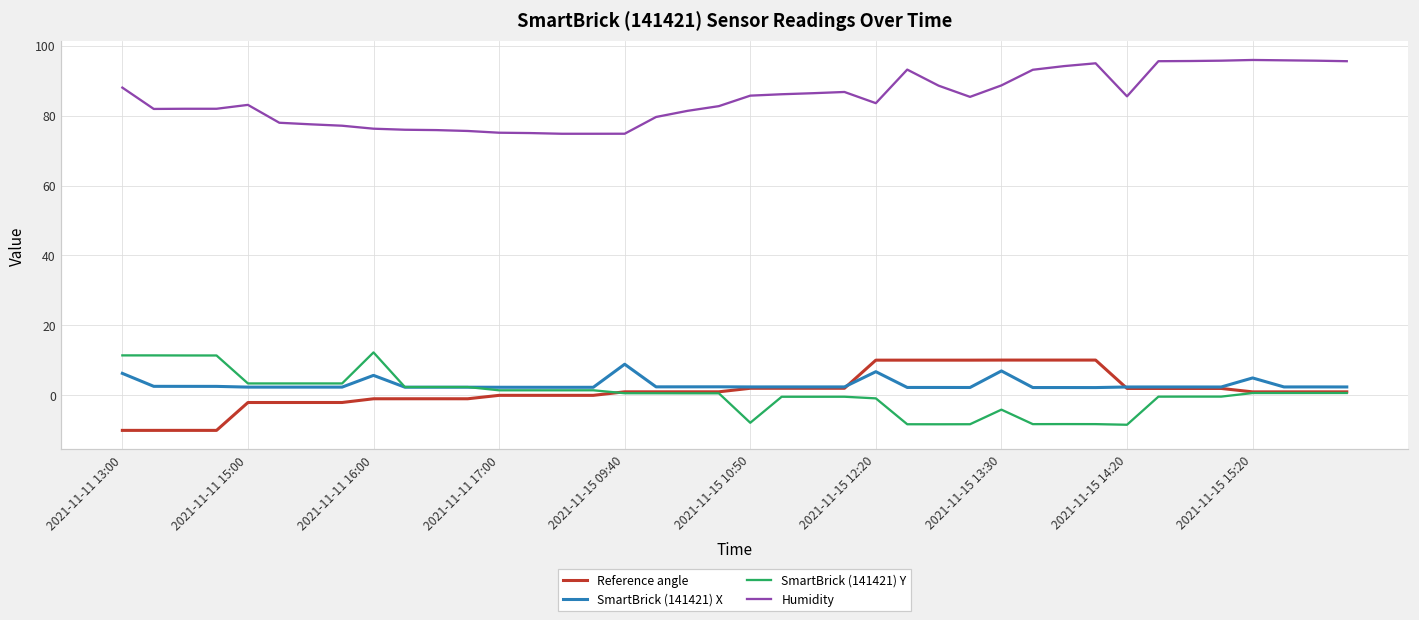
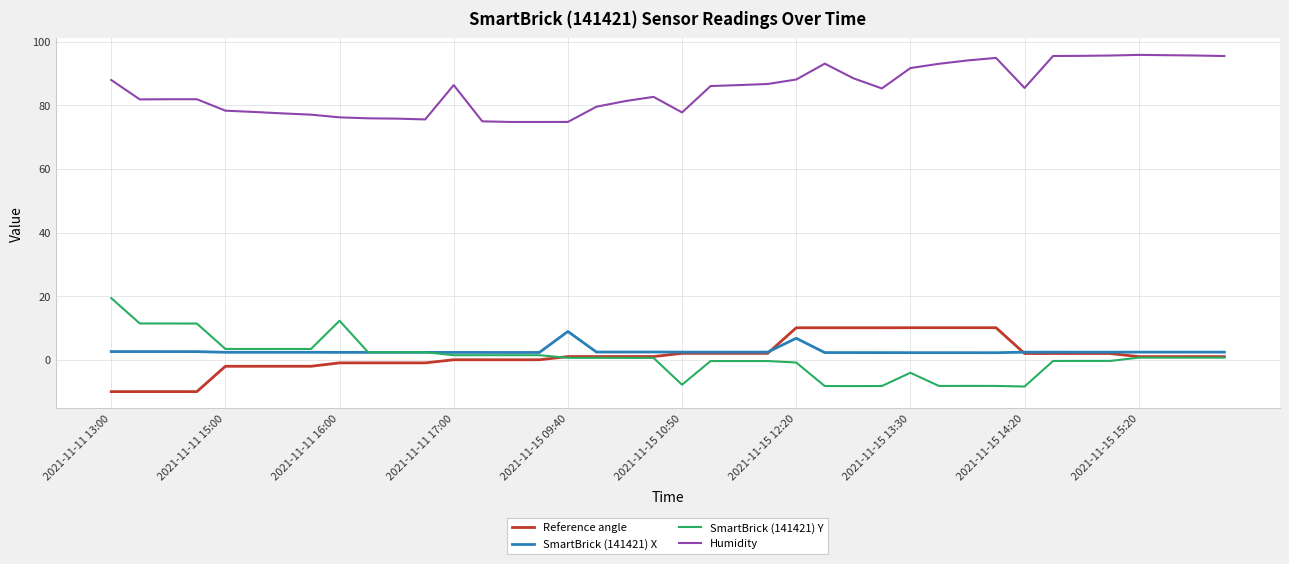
  {
    "Reference angle": {
      "2021-11-11 13:00": -10,
      "2021-11-11 15:00": -2,
      "2021-11-11 16:00": -1,
      "2021-11-11 17:00": 0,
      "2021-11-15 12:20": 10,
      "2021-11-15 13:30": 10
    },
    "SmartBrick (141421) X": {
-     "2021-11-11 13:00": 6,
+     "2021-11-11 13:00": 3,
      "2021-11-11 15:00": 2,
-     "2021-11-11 16:00": 6,
+     "2021-11-11 16:00": 2,
      "2021-11-11 17:00": 2,
      "2021-11-15 09:40": 9,
      "2021-11-15 12:20": 7,
-     "2021-11-15 13:30": 7,
-     "2021-11-15 15:20": 5
+     "2021-11-15 13:30": 2,
+     "2021-11-15 15:20": 2
    },
    "SmartBrick (141421) Y": {
-     "2021-11-11 13:00": 11,
+     "2021-11-11 13:00": 19,
      "2021-11-11 15:00": 3,
      "2021-11-11 16:00": 12,
      "2021-11-11 17:00": 1,
      "2021-11-15 10:50": -8,
      "2021-11-15 12:20": -1,
      "2021-11-15 13:30": -4,
      "2021-11-15 14:20": -8
    },
    "Humidity": {
      "2021-11-11 13:00": 88,
-     "2021-11-11 15:00": 83,
+     "2021-11-11 15:00": 78,
      "2021-11-11 16:00": 76,
-     "2021-11-11 17:00": 75,
+     "2021-11-11 17:00": 86,
      "2021-11-15 09:40": 75,
-     "2021-11-15 10:50": 86,
-     "2021-11-15 12:20": 84,
-     "2021-11-15 13:30": 89,
+     "2021-11-15 10:50": 78,
+     "2021-11-15 12:20": 88,
+     "2021-11-15 13:30": 92,
      "2021-11-15 14:20": 86,
      "2021-11-15 15:20": 96
    }
  }
